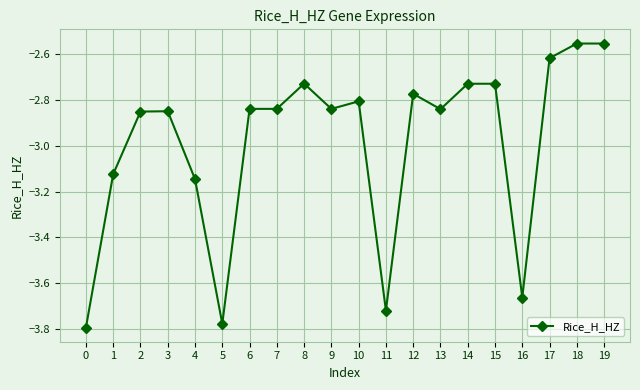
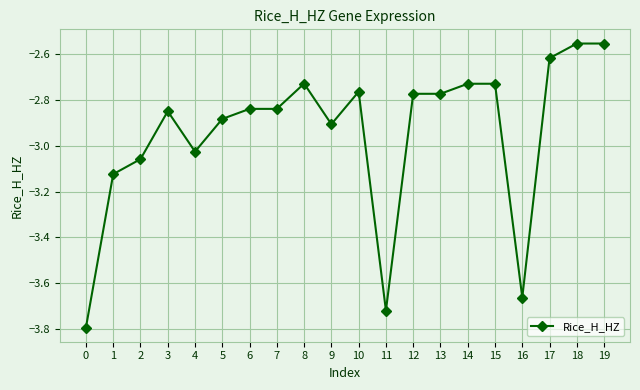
  {
    "0": -3.79,
    "1": -3.12,
-   "2": -2.85,
+   "2": -3.06,
    "3": -2.85,
-   "4": -3.15,
-   "5": -3.78,
+   "4": -3.03,
+   "5": -2.88,
    "6": -2.84,
    "7": -2.84,
    "8": -2.73,
-   "9": -2.84,
-   "10": -2.81,
+   "9": -2.91,
+   "10": -2.76,
    "11": -3.72,
    "12": -2.77,
-   "13": -2.84,
+   "13": -2.77,
    "14": -2.73,
    "15": -2.73,
    "16": -3.66,
    "17": -2.62,
    "18": -2.55,
    "19": -2.55
  }
